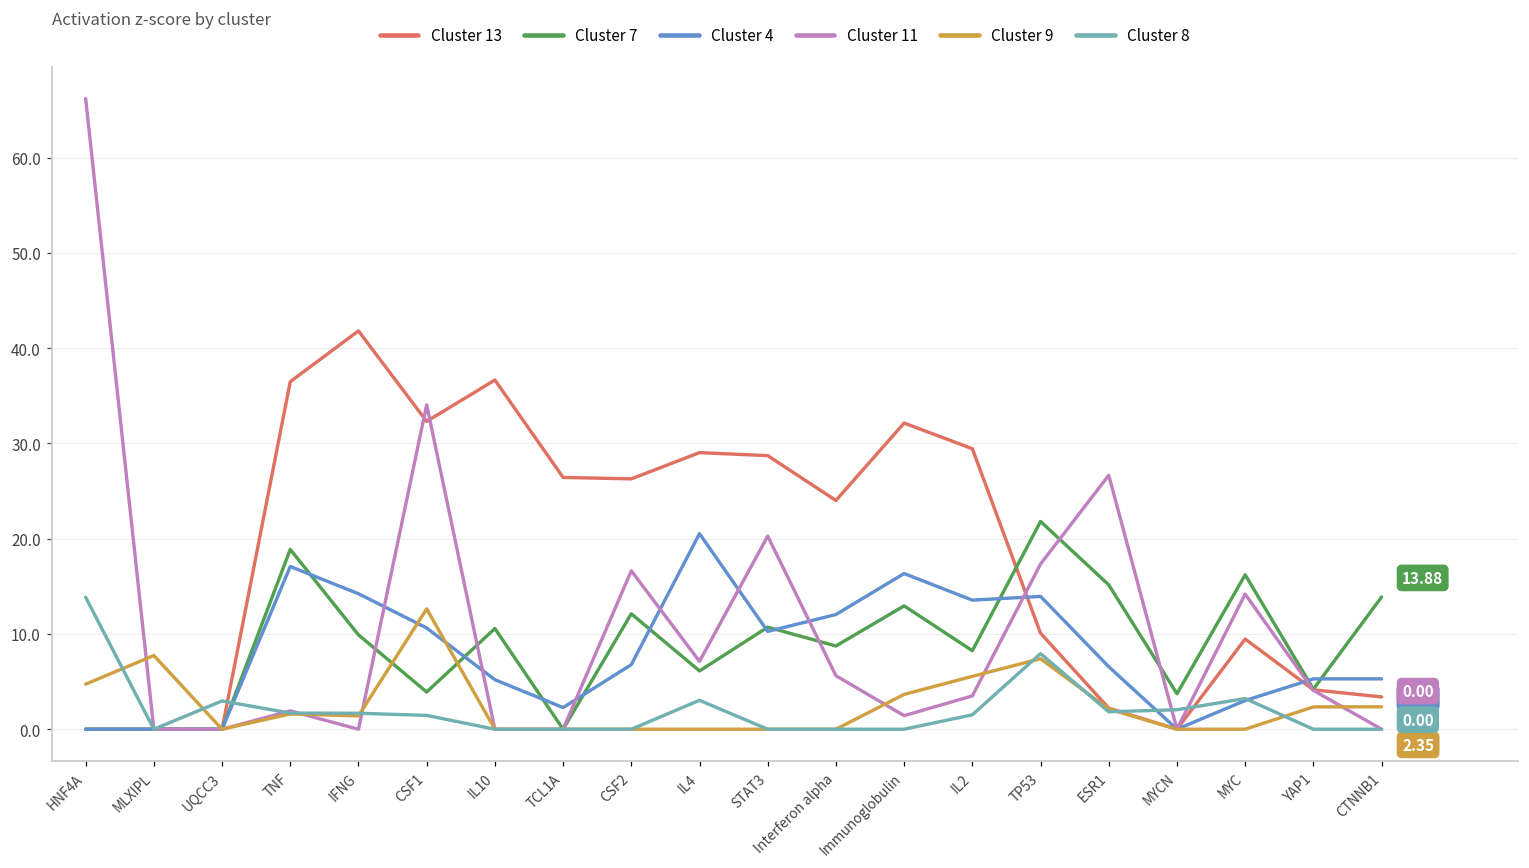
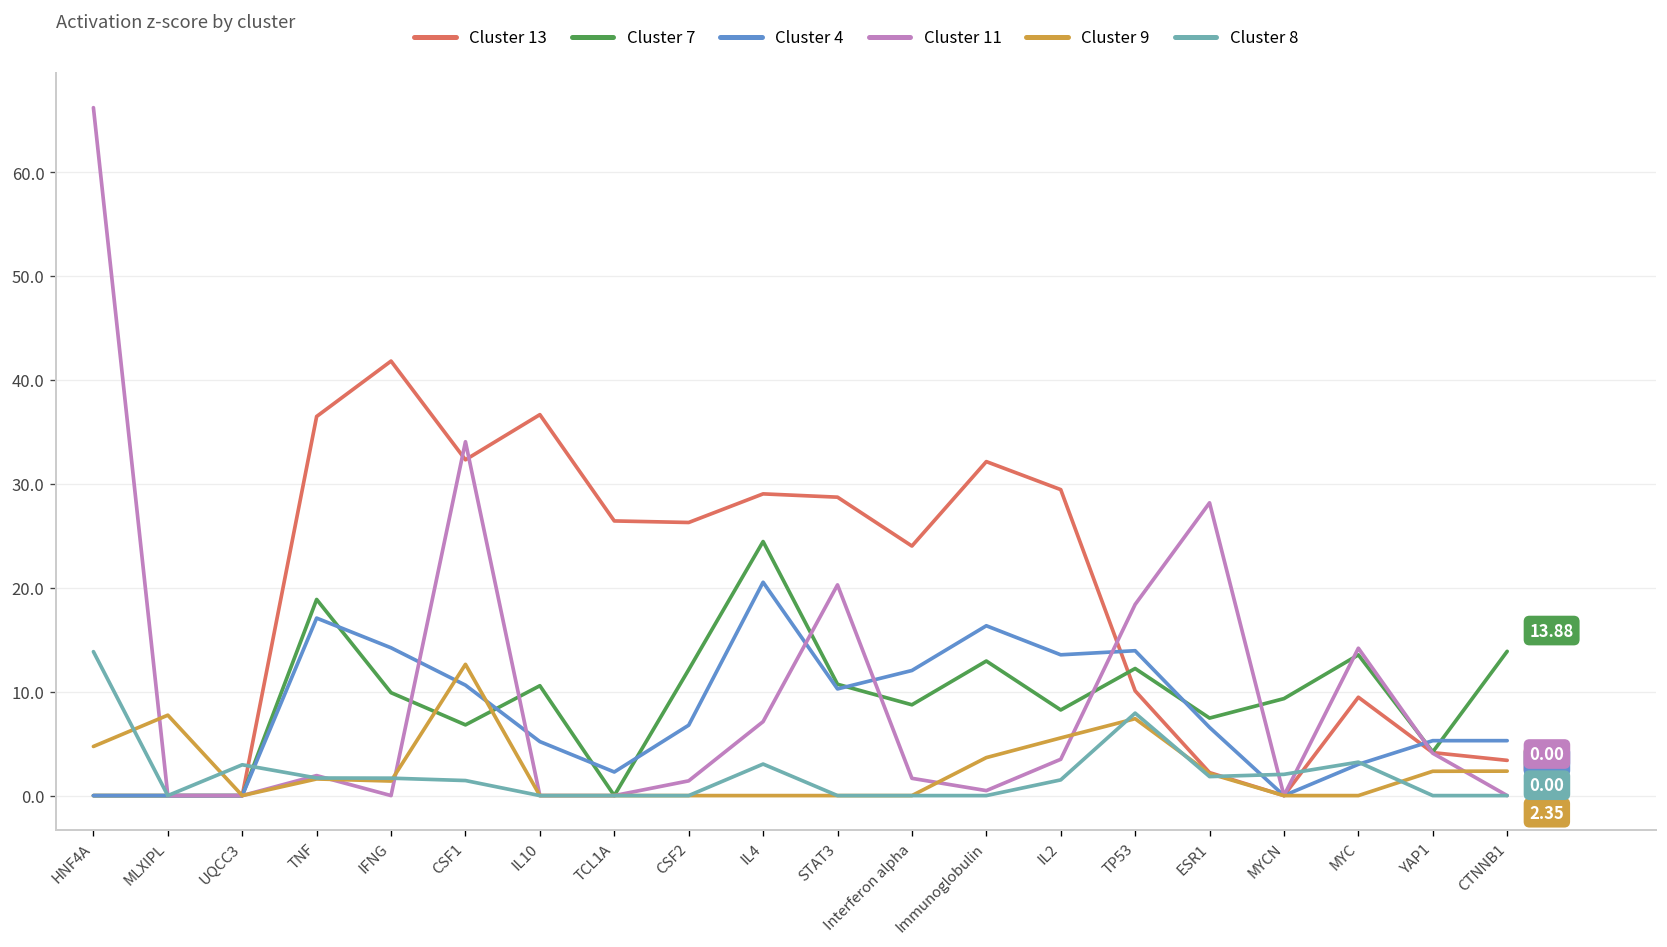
  {
    "Cluster 7": {
      "TNF": 19,
      "IFNG": 10,
-     "CSF1": 4,
+     "CSF1": 7,
      "IL10": 11,
      "CSF2": 12,
-     "IL4": 6,
+     "IL4": 24,
      "STAT3": 11,
      "Interferon alpha": 9,
      "Immunoglobulin": 13,
      "IL2": 8,
-     "TP53": 22,
-     "ESR1": 15,
-     "MYCN": 4,
-     "MYC": 16
+     "TP53": 12,
+     "ESR1": 7,
+     "MYCN": 9,
+     "MYC": 14
    },
    "Cluster 11": {
      "HNF4A": 66,
      "IFNG": 0,
      "CSF1": 34,
-     "CSF2": 17,
+     "CSF2": 1,
      "IL4": 7,
      "STAT3": 20,
-     "Interferon alpha": 6,
-     "Immunoglobulin": 1,
+     "Interferon alpha": 2,
+     "Immunoglobulin": 0,
      "IL2": 3,
-     "TP53": 17,
-     "ESR1": 27,
+     "TP53": 18,
+     "ESR1": 28,
      "MYC": 14
    }
  }
